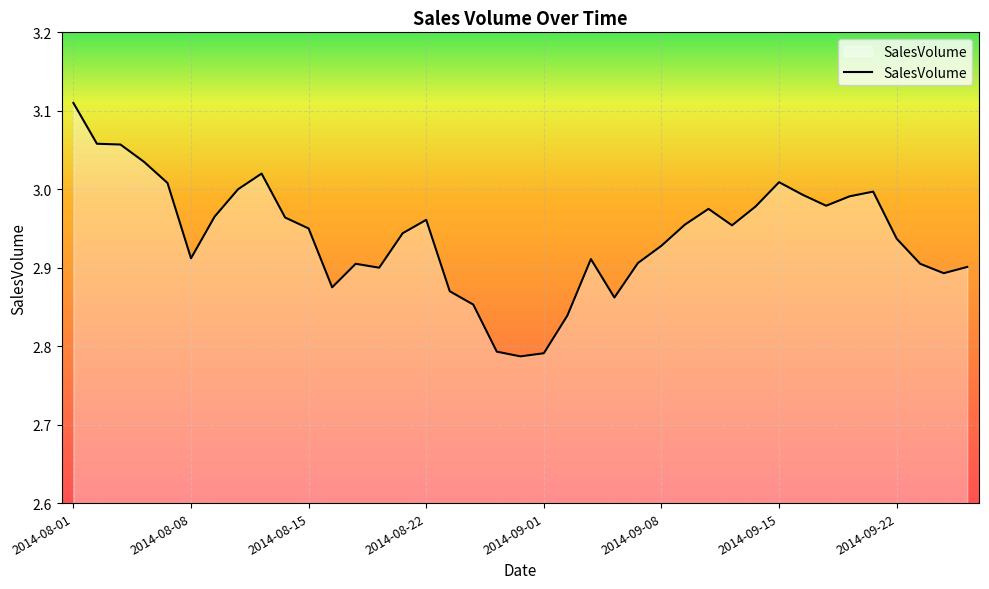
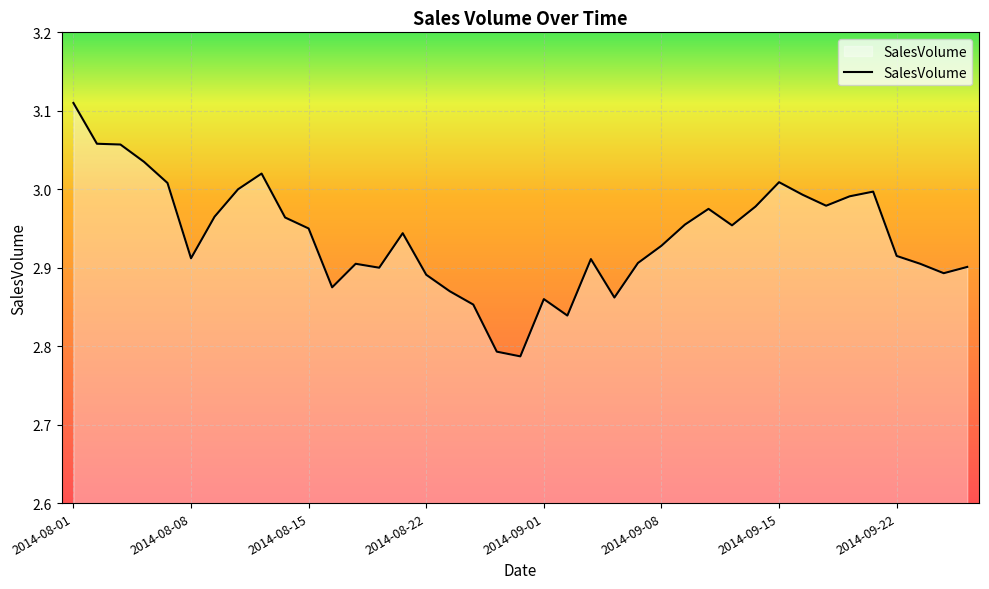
  {
    "2014-08-01": 3.11,
    "2014-08-08": 2.91,
    "2014-08-15": 2.95,
-   "2014-08-22": 2.96,
-   "2014-09-01": 2.79,
+   "2014-08-22": 2.89,
+   "2014-09-01": 2.86,
    "2014-09-08": 2.93,
    "2014-09-15": 3.01,
-   "2014-09-22": 2.94
+   "2014-09-22": 2.92
  }
